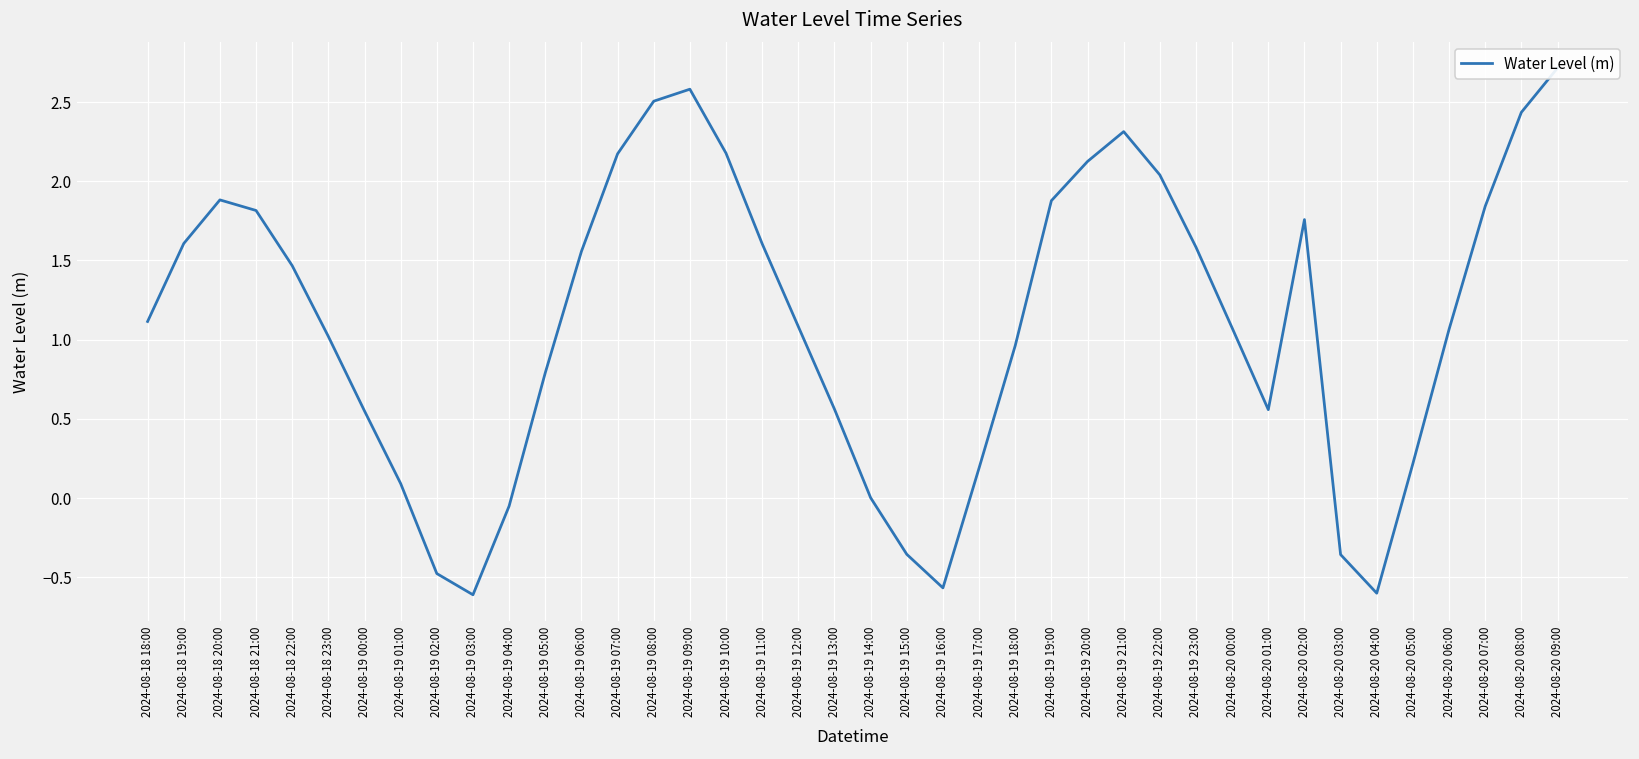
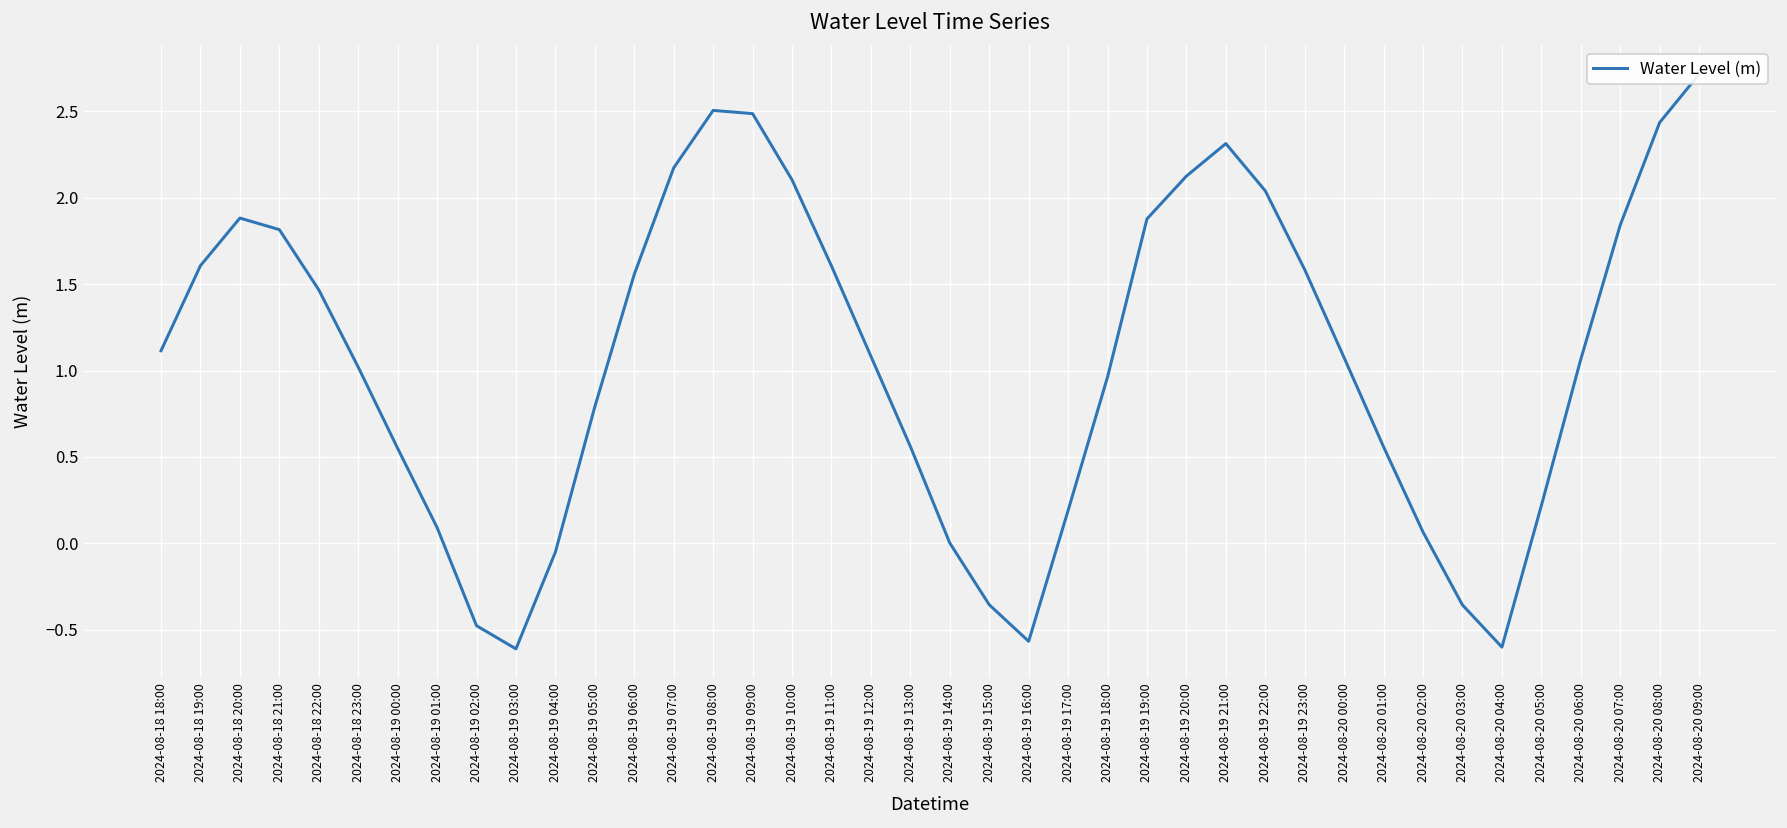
  {
    "2024-08-18 18:00": 1.11,
    "2024-08-18 19:00": 1.61,
    "2024-08-18 20:00": 1.88,
    "2024-08-18 21:00": 1.82,
    "2024-08-18 22:00": 1.47,
    "2024-08-18 23:00": 1.02,
    "2024-08-19 00:00": 0.55,
    "2024-08-19 01:00": 0.09,
    "2024-08-19 02:00": -0.48,
    "2024-08-19 03:00": -0.61,
    "2024-08-19 04:00": -0.05,
    "2024-08-19 05:00": 0.79,
    "2024-08-19 06:00": 1.56,
    "2024-08-19 07:00": 2.17,
    "2024-08-19 08:00": 2.51,
-   "2024-08-19 09:00": 2.58,
-   "2024-08-19 10:00": 2.18,
+   "2024-08-19 09:00": 2.49,
+   "2024-08-19 10:00": 2.10,
    "2024-08-19 11:00": 1.61,
    "2024-08-19 12:00": 1.08,
    "2024-08-19 13:00": 0.56,
    "2024-08-19 14:00": 0.00,
    "2024-08-19 15:00": -0.36,
    "2024-08-19 16:00": -0.57,
    "2024-08-19 17:00": 0.19,
    "2024-08-19 18:00": 0.96,
    "2024-08-19 19:00": 1.88,
    "2024-08-19 20:00": 2.13,
    "2024-08-19 21:00": 2.31,
    "2024-08-19 22:00": 2.04,
    "2024-08-19 23:00": 1.58,
    "2024-08-20 00:00": 1.07,
    "2024-08-20 01:00": 0.56,
-   "2024-08-20 02:00": 1.76,
+   "2024-08-20 02:00": 0.06,
    "2024-08-20 03:00": -0.36,
    "2024-08-20 04:00": -0.60,
    "2024-08-20 05:00": 0.22,
    "2024-08-20 06:00": 1.06,
    "2024-08-20 07:00": 1.84,
    "2024-08-20 08:00": 2.44
  }
